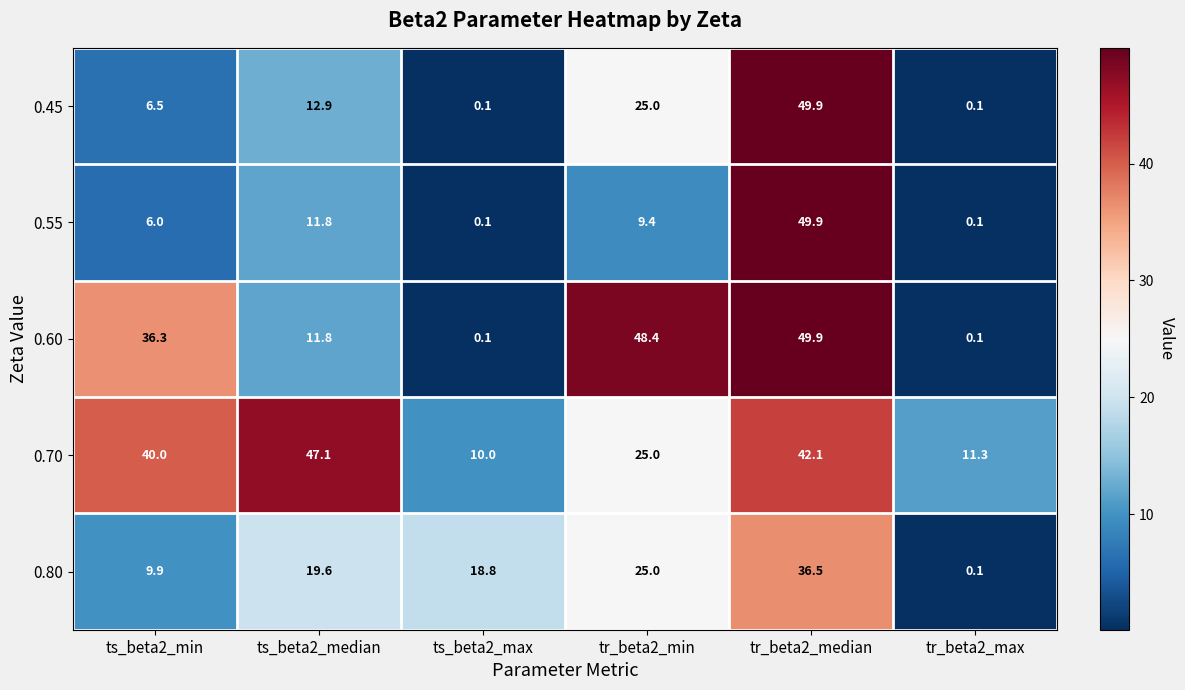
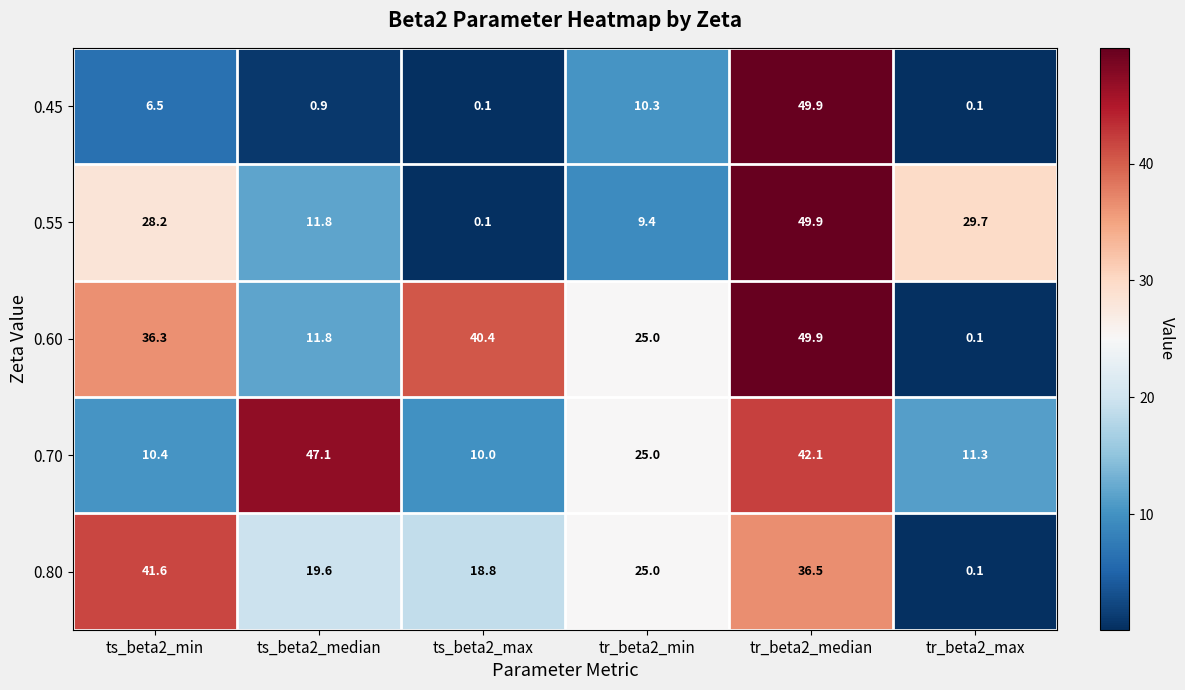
  {
    "0.45": {
      "ts_beta2_min": 6.5,
-     "ts_beta2_median": 12.9,
+     "ts_beta2_median": 0.9,
      "ts_beta2_max": 0.1,
-     "tr_beta2_min": 25.0,
+     "tr_beta2_min": 10.3,
      "tr_beta2_median": 49.9,
      "tr_beta2_max": 0.1
    },
    "0.55": {
-     "ts_beta2_min": 6.0,
+     "ts_beta2_min": 28.2,
      "ts_beta2_median": 11.8,
      "ts_beta2_max": 0.1,
      "tr_beta2_min": 9.4,
      "tr_beta2_median": 49.9,
-     "tr_beta2_max": 0.1
+     "tr_beta2_max": 29.7
    },
    "0.60": {
      "ts_beta2_min": 36.3,
      "ts_beta2_median": 11.8,
-     "ts_beta2_max": 0.1,
-     "tr_beta2_min": 48.4,
+     "ts_beta2_max": 40.4,
+     "tr_beta2_min": 25.0,
      "tr_beta2_median": 49.9,
      "tr_beta2_max": 0.1
    },
    "0.70": {
-     "ts_beta2_min": 40.0,
+     "ts_beta2_min": 10.4,
      "ts_beta2_median": 47.1,
      "ts_beta2_max": 10.0,
      "tr_beta2_min": 25.0,
      "tr_beta2_median": 42.1,
      "tr_beta2_max": 11.3
    },
    "0.80": {
-     "ts_beta2_min": 9.9,
+     "ts_beta2_min": 41.6,
      "ts_beta2_median": 19.6,
      "ts_beta2_max": 18.8,
      "tr_beta2_min": 25.0,
      "tr_beta2_median": 36.5,
      "tr_beta2_max": 0.1
    }
  }
